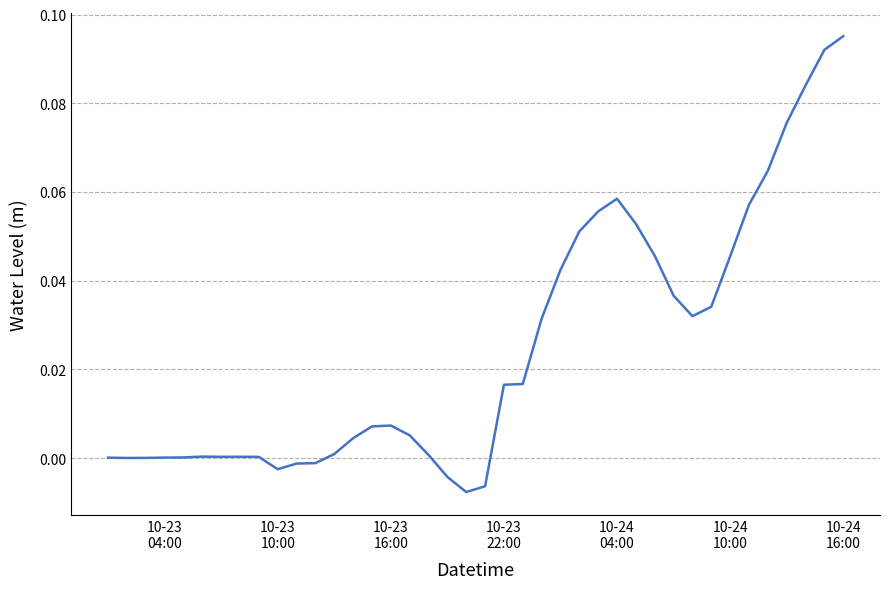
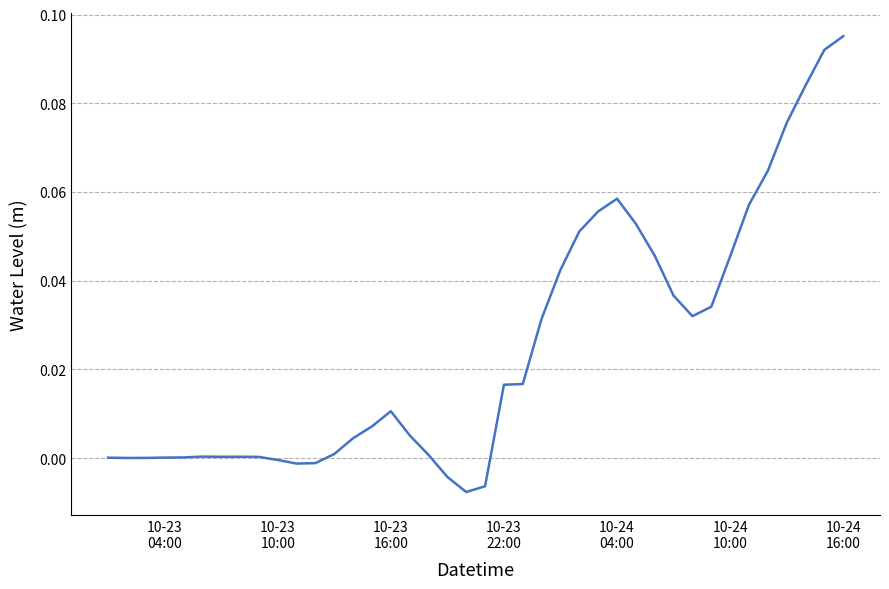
  {
    "10-23 04:00": 0.000,
-   "10-23 10:00": -0.002,
-   "10-23 16:00": 0.007,
+   "10-23 10:00": 0.000,
+   "10-23 16:00": 0.011,
    "10-23 22:00": 0.017,
    "10-24 04:00": 0.058,
    "10-24 10:00": 0.045,
    "10-24 16:00": 0.095
  }
